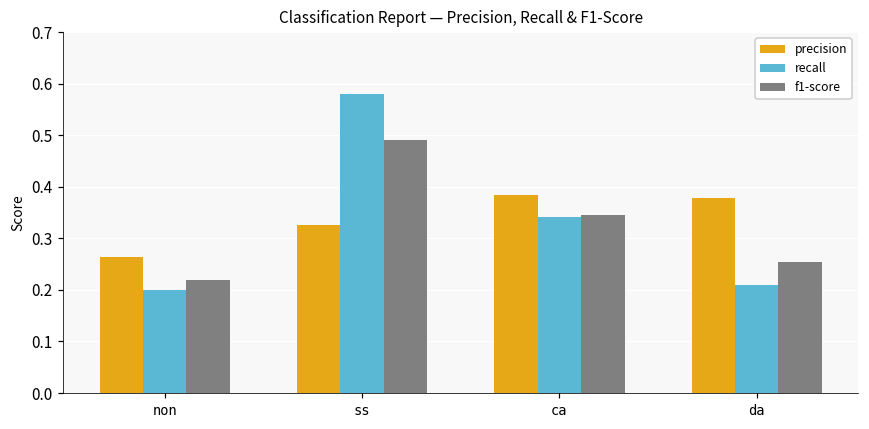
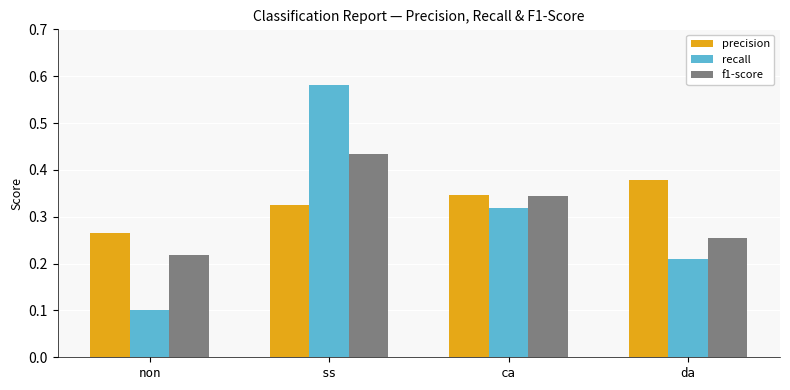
  {
    "precision": {
      "non": 0.26,
      "ss": 0.33,
-     "ca": 0.38,
+     "ca": 0.35,
      "da": 0.38
    },
    "recall": {
-     "non": 0.2,
+     "non": 0.1,
      "ss": 0.58,
-     "ca": 0.34,
+     "ca": 0.32,
      "da": 0.21
    },
    "f1-score": {
      "non": 0.22,
-     "ss": 0.49,
+     "ss": 0.43,
      "ca": 0.34,
      "da": 0.25
    }
  }
